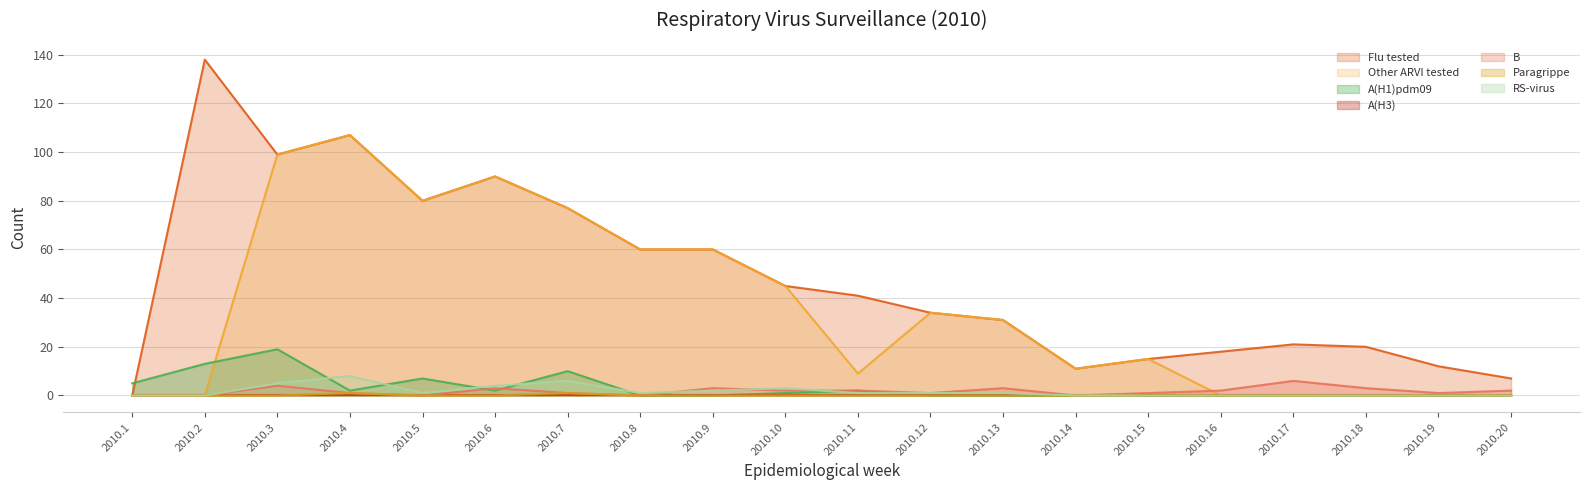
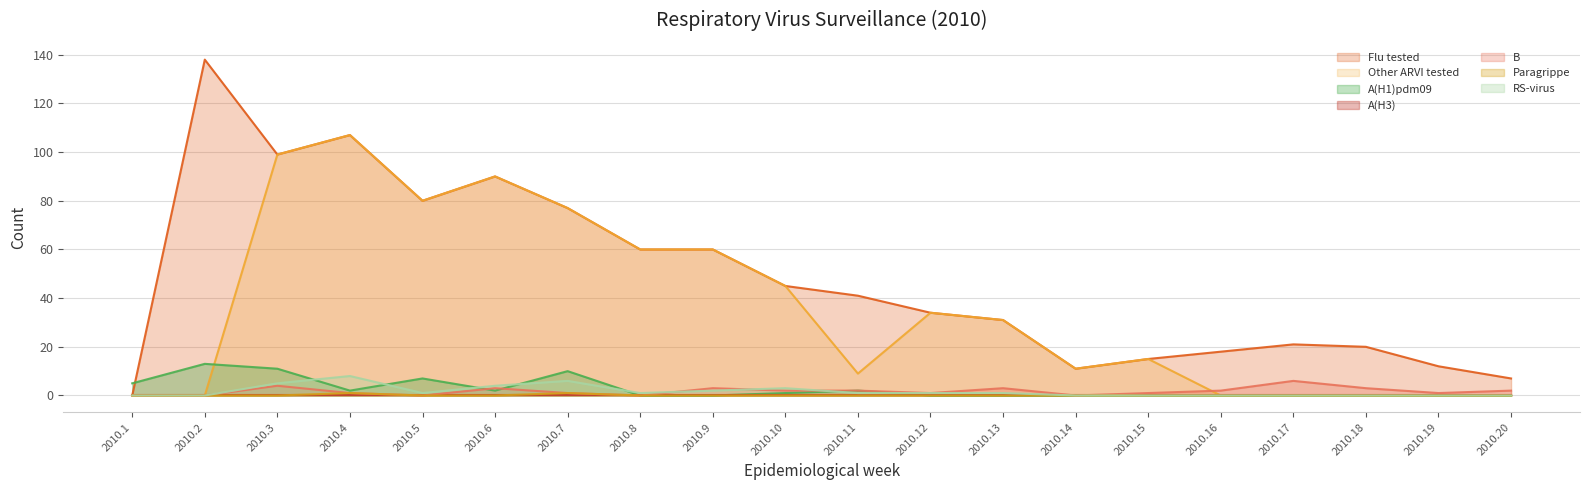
  {
    "A(H1)pdm09": {
      "2010.1": 5,
      "2010.2": 13,
-     "2010.3": 19,
+     "2010.3": 11,
      "2010.5": 7,
      "2010.7": 10
    }
  }
